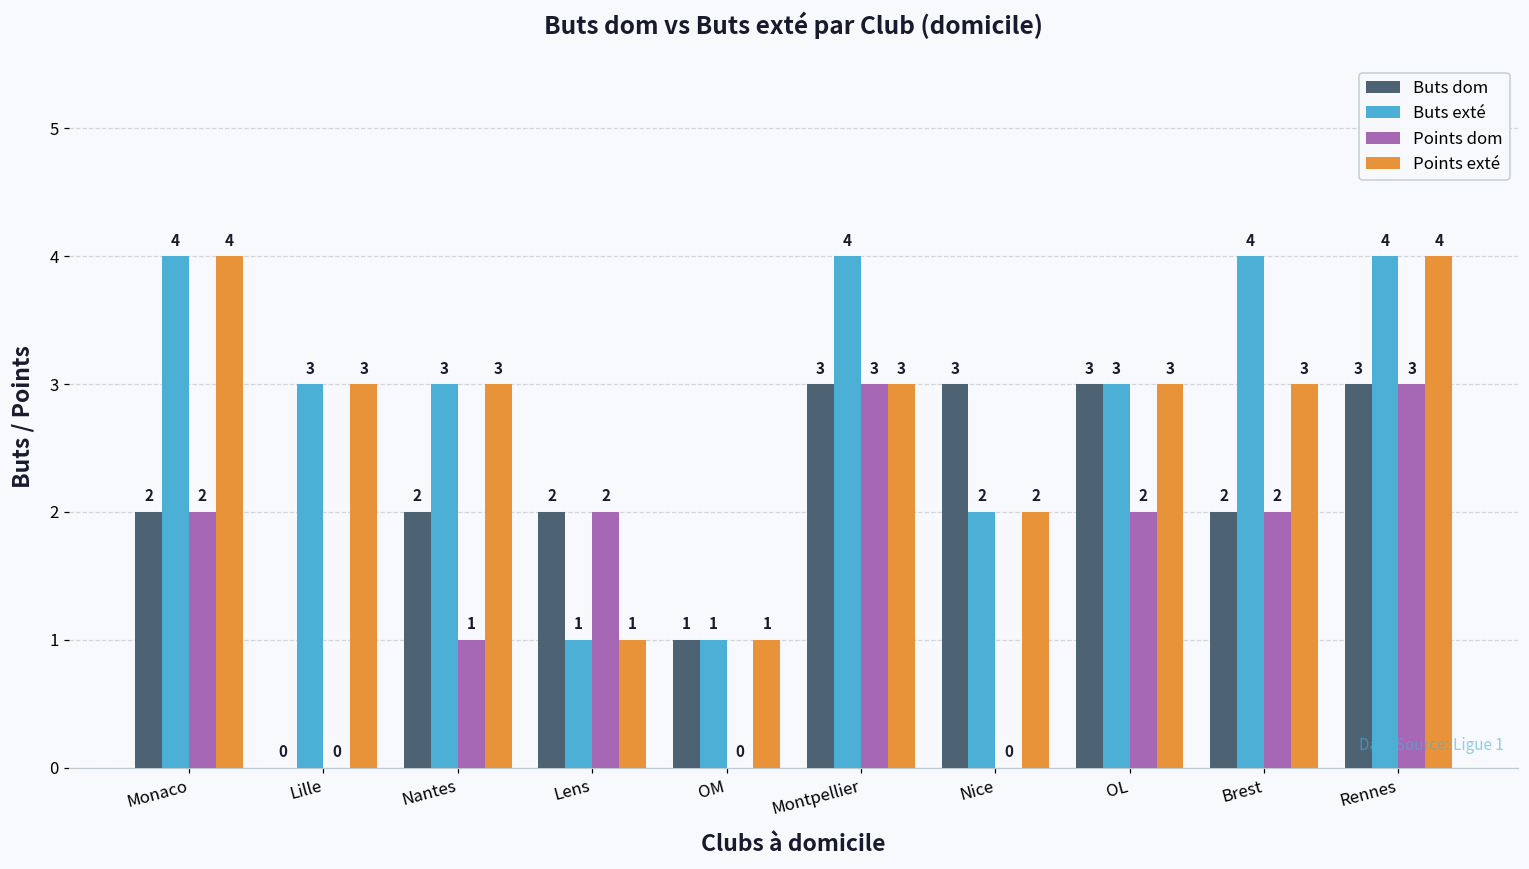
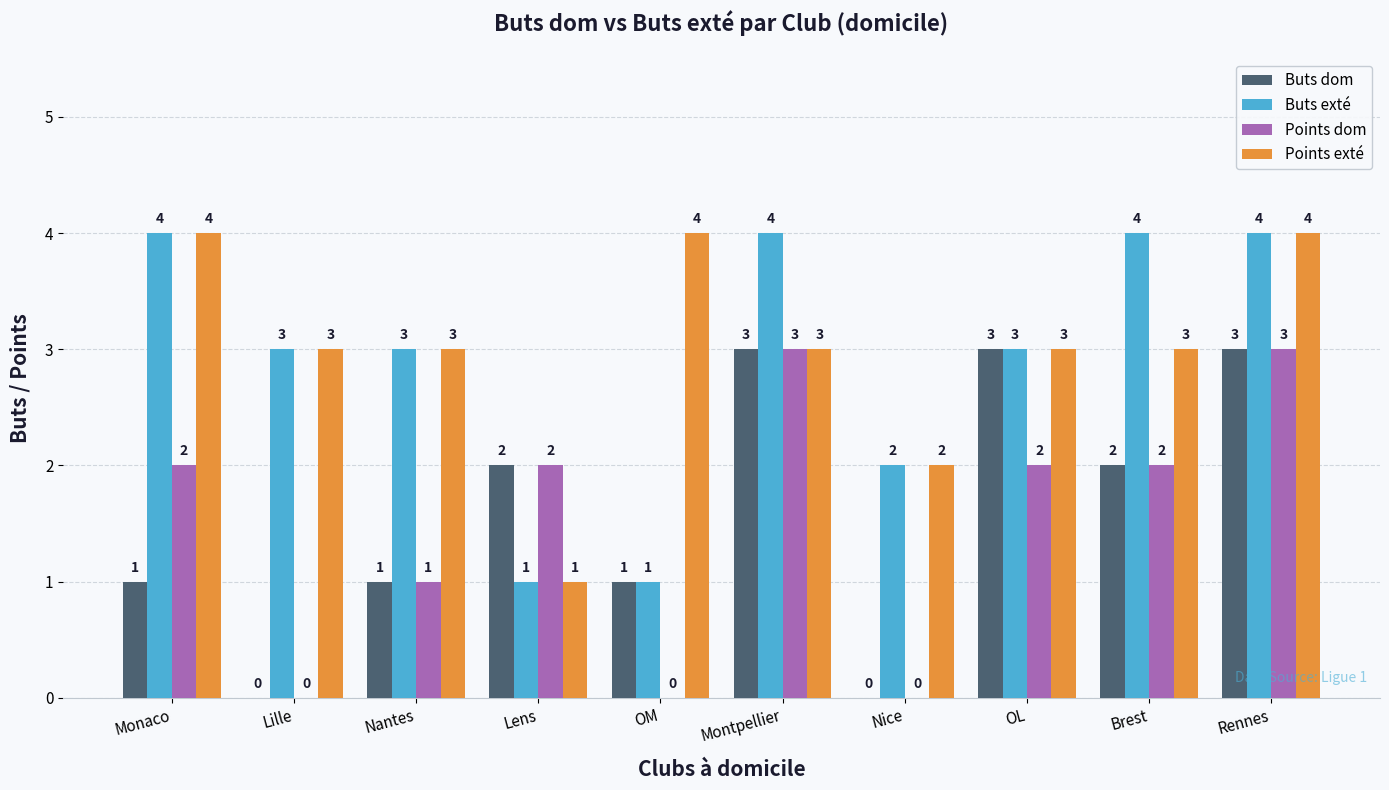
  {
    "Buts dom": {
-     "Monaco": 2,
+     "Monaco": 1,
      "Lille": 0,
-     "Nantes": 2,
+     "Nantes": 1,
      "Lens": 2,
      "OM": 1,
      "Montpellier": 3,
-     "Nice": 3,
+     "Nice": 0,
      "OL": 3,
      "Brest": 2,
      "Rennes": 3
    },
    "Buts exté": {
      "Monaco": 4,
      "Lille": 3,
      "Nantes": 3,
      "Lens": 1,
      "OM": 1,
      "Montpellier": 4,
      "Nice": 2,
      "OL": 3,
      "Brest": 4,
      "Rennes": 4
    },
    "Points dom": {
      "Monaco": 2,
      "Lille": 0,
      "Nantes": 1,
      "Lens": 2,
      "OM": 0,
      "Montpellier": 3,
      "Nice": 0,
      "OL": 2,
      "Brest": 2,
      "Rennes": 3
    },
    "Points exté": {
      "Monaco": 4,
      "Lille": 3,
      "Nantes": 3,
      "Lens": 1,
-     "OM": 1,
+     "OM": 4,
      "Montpellier": 3,
      "Nice": 2,
      "OL": 3,
      "Brest": 3,
      "Rennes": 4
    }
  }
